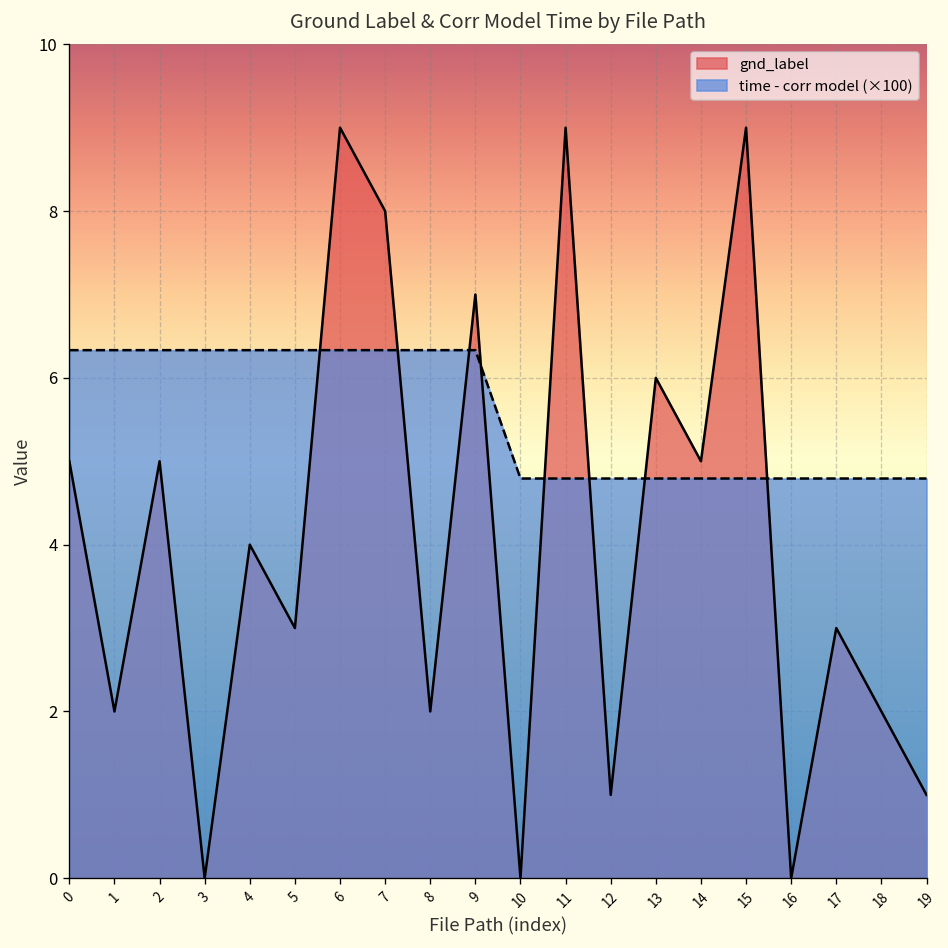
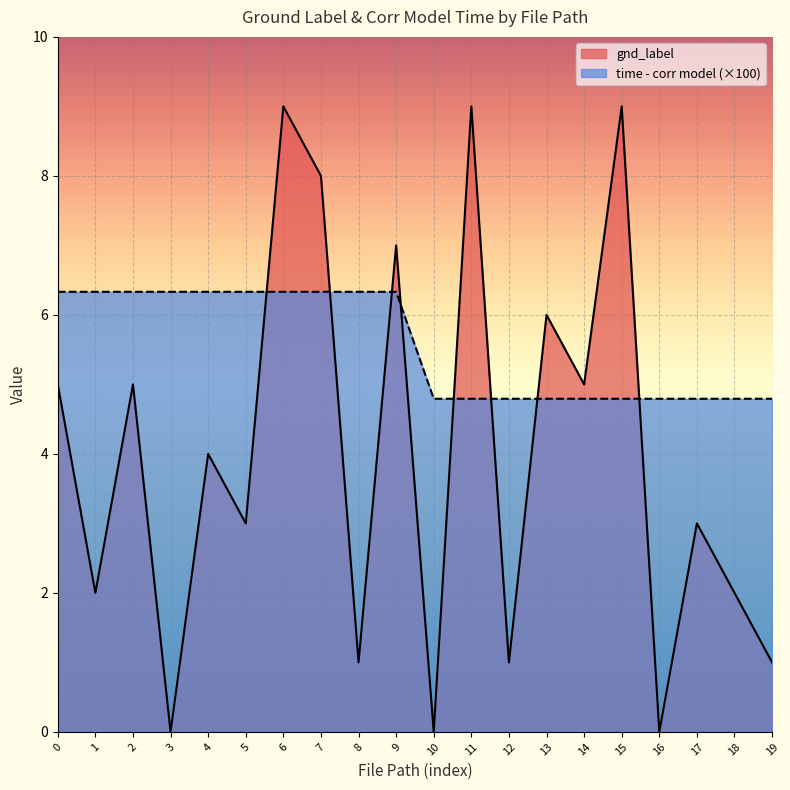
  {
    "gnd_label": {
      "0": 5,
      "1": 2,
      "2": 5,
      "3": 0,
      "4": 4,
      "5": 3,
      "6": 9,
      "7": 8,
-     "8": 2,
+     "8": 1,
      "9": 7,
      "10": 0,
      "11": 9,
      "12": 1,
      "13": 6,
      "14": 5,
      "15": 9,
      "16": 0,
      "17": 3,
      "18": 2,
      "19": 1
    },
    "time - corr model (×100)": {
      "0": 6.3,
      "1": 6.3,
      "2": 6.3,
      "3": 6.3,
      "4": 6.3,
      "5": 6.3,
      "6": 6.3,
      "7": 6.3,
      "8": 6.3,
      "9": 6.3,
      "10": 4.8,
      "11": 4.8,
      "12": 4.8,
      "13": 4.8,
      "14": 4.8,
      "15": 4.8,
      "16": 4.8,
      "17": 4.8,
      "18": 4.8,
      "19": 4.8
    }
  }
